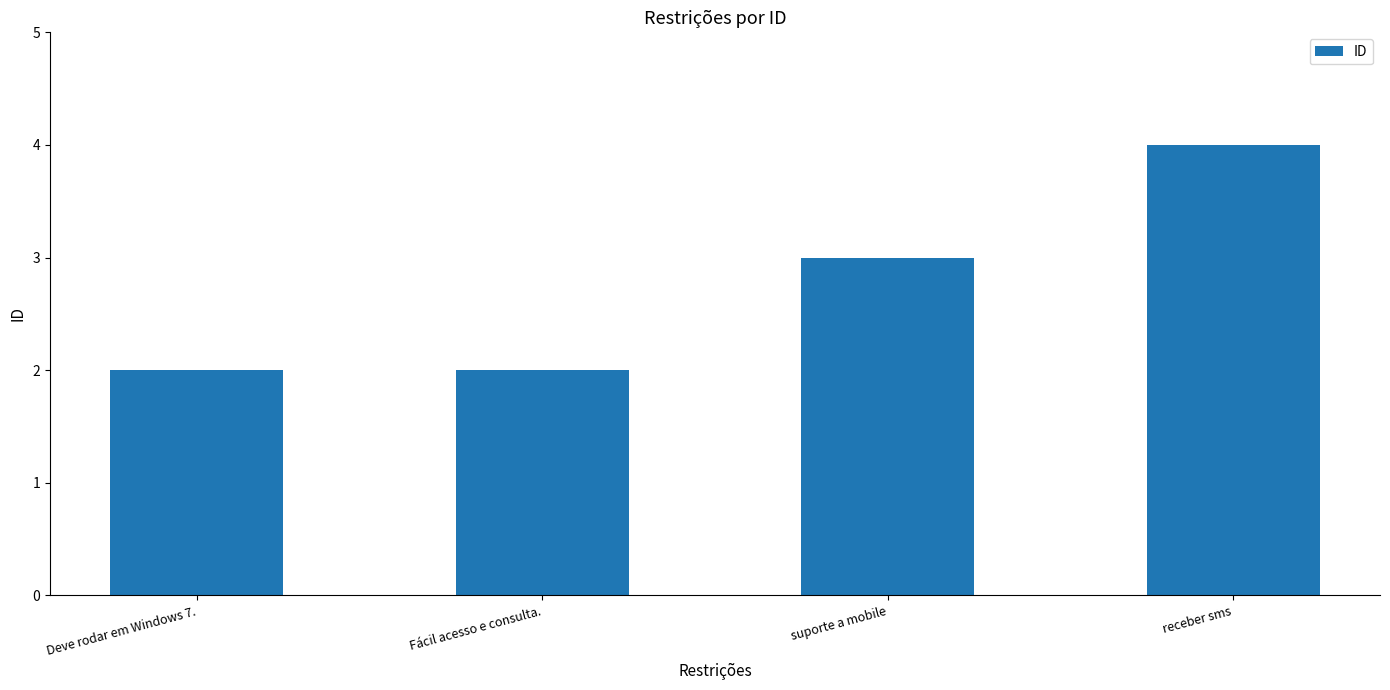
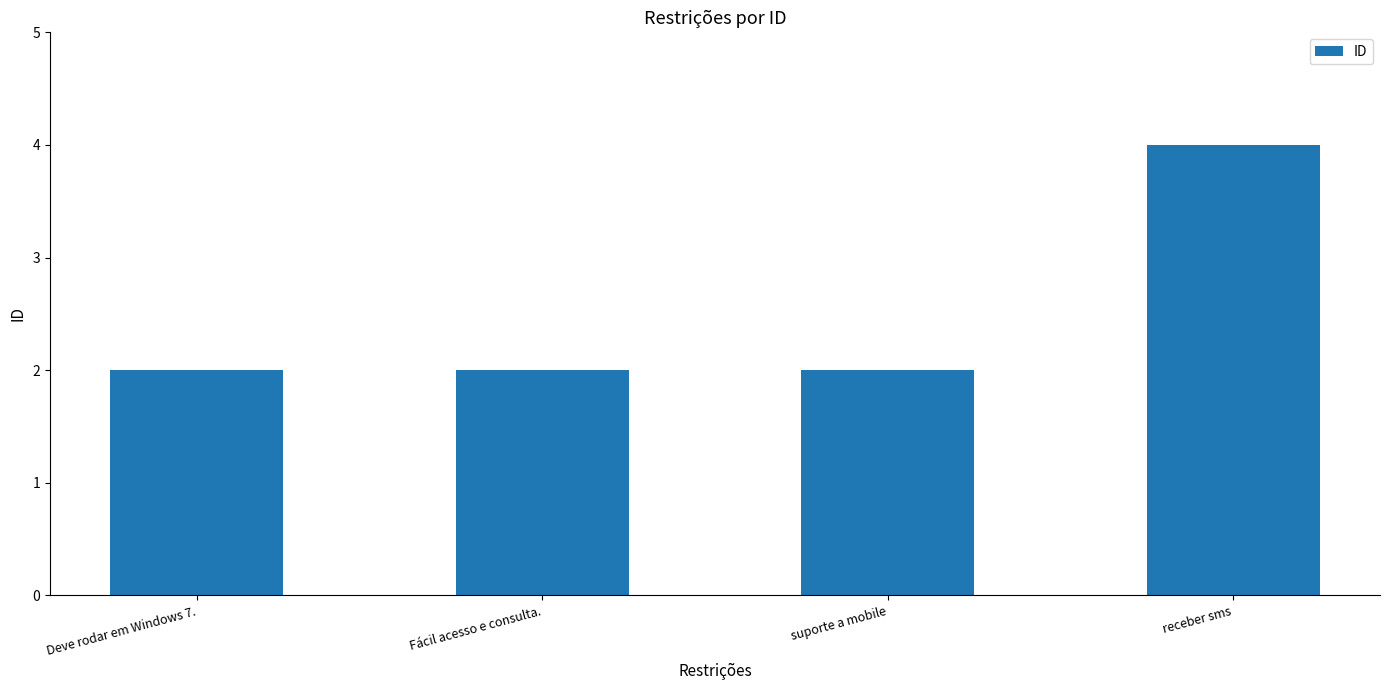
  {
    "Deve rodar em Windows 7.": 2,
    "Fácil acesso e consulta.": 2,
-   "suporte a mobile": 3,
+   "suporte a mobile": 2,
    "receber sms": 4
  }
